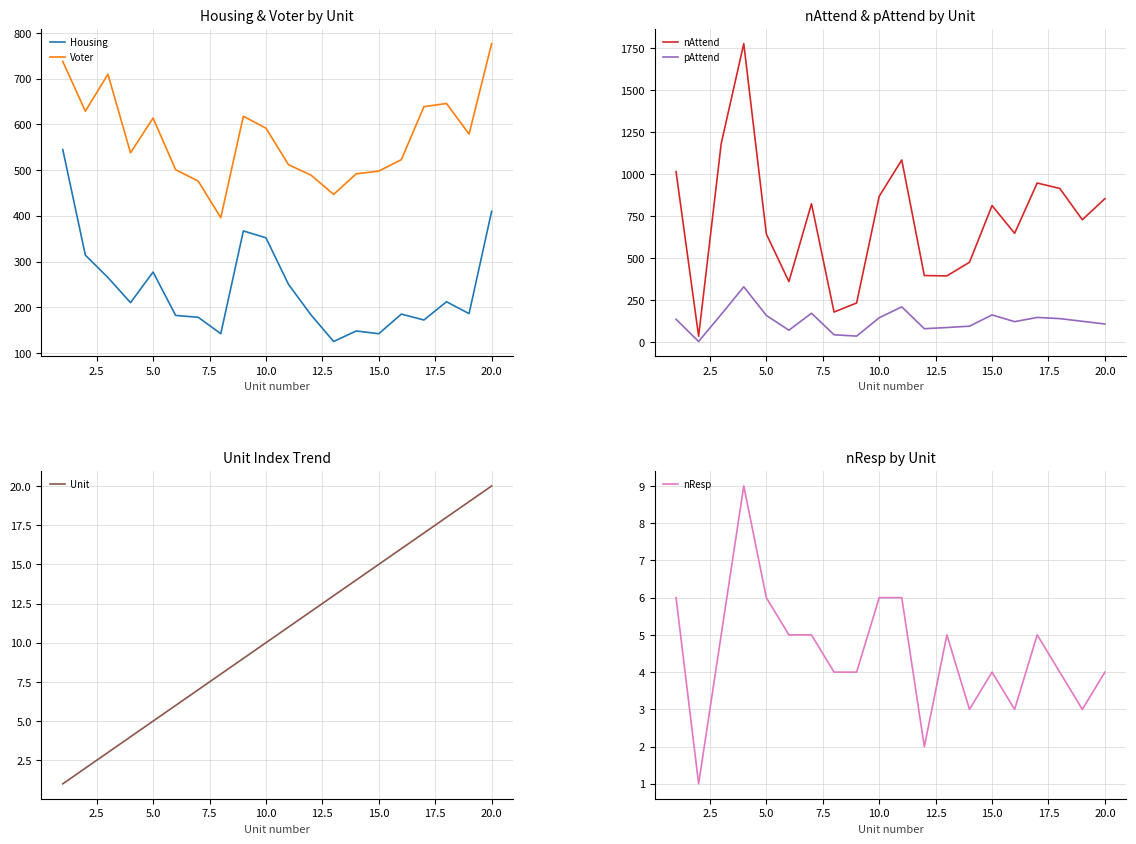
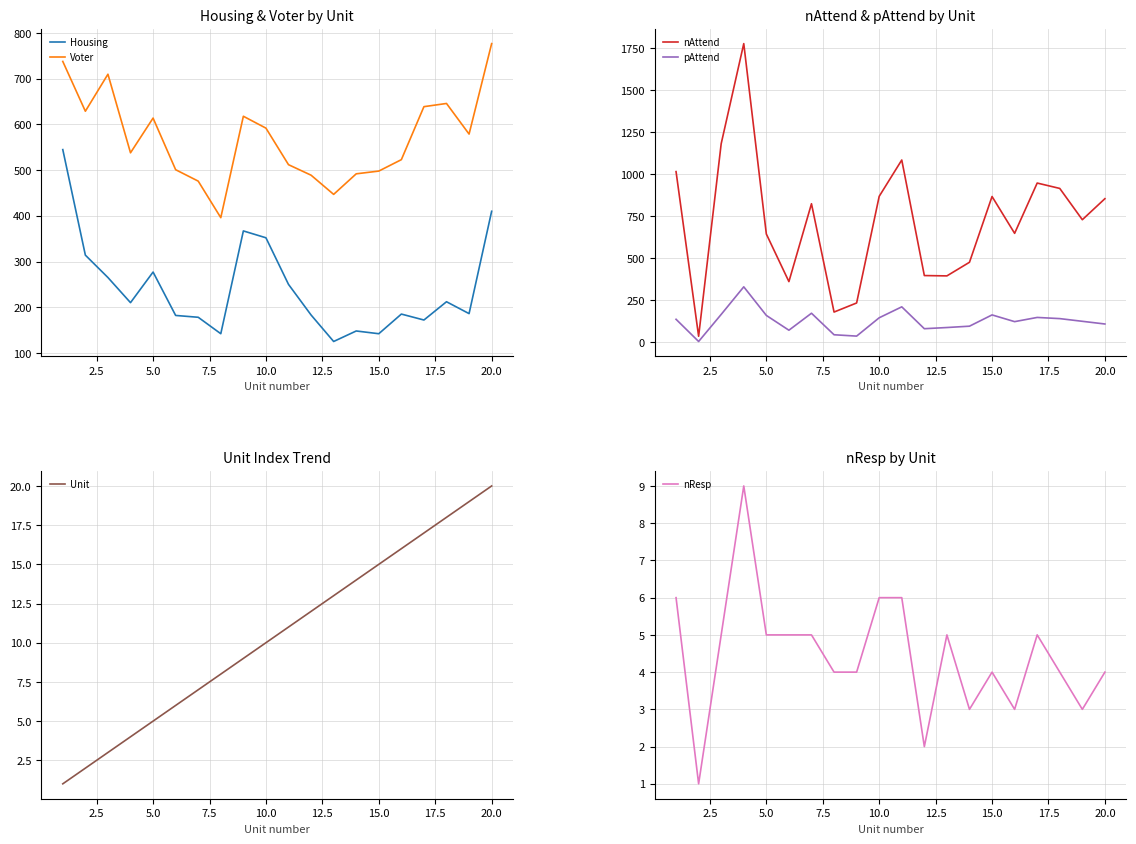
  {
    "Housing & Voter by Unit": {
      "Housing": {
        "5.0": 280,
        "10.0": 350,
        "15.0": 140,
        "20.0": 410
      },
      "Voter": {
        "5.0": 610,
        "10.0": 590,
        "15.0": 500,
        "20.0": 780
      }
    },
    "nAttend & pAttend by Unit": {
      "nAttend": {
        "5.0": 640,
        "10.0": 870,
-       "15.0": 810,
+       "15.0": 870,
        "20.0": 850
      },
      "pAttend": {
        "5.0": 160,
        "10.0": 150,
        "15.0": 160,
        "20.0": 110
      }
    },
    "Unit Index Trend": {
      "5.0": 5.0,
      "10.0": 10.0,
      "15.0": 15.0,
      "20.0": 20.0
    },
    "nResp by Unit": {
-     "5.0": 6,
+     "5.0": 5,
      "10.0": 6,
      "15.0": 4,
      "20.0": 4
    }
  }
